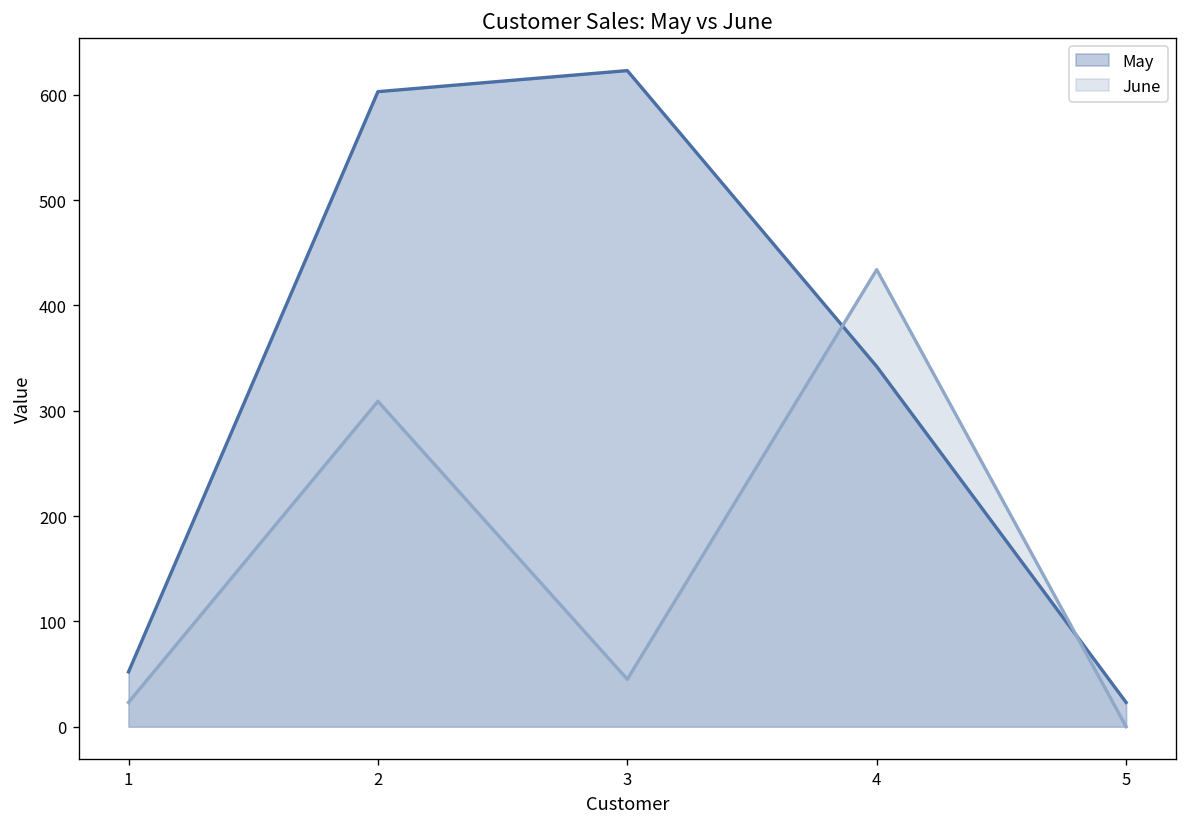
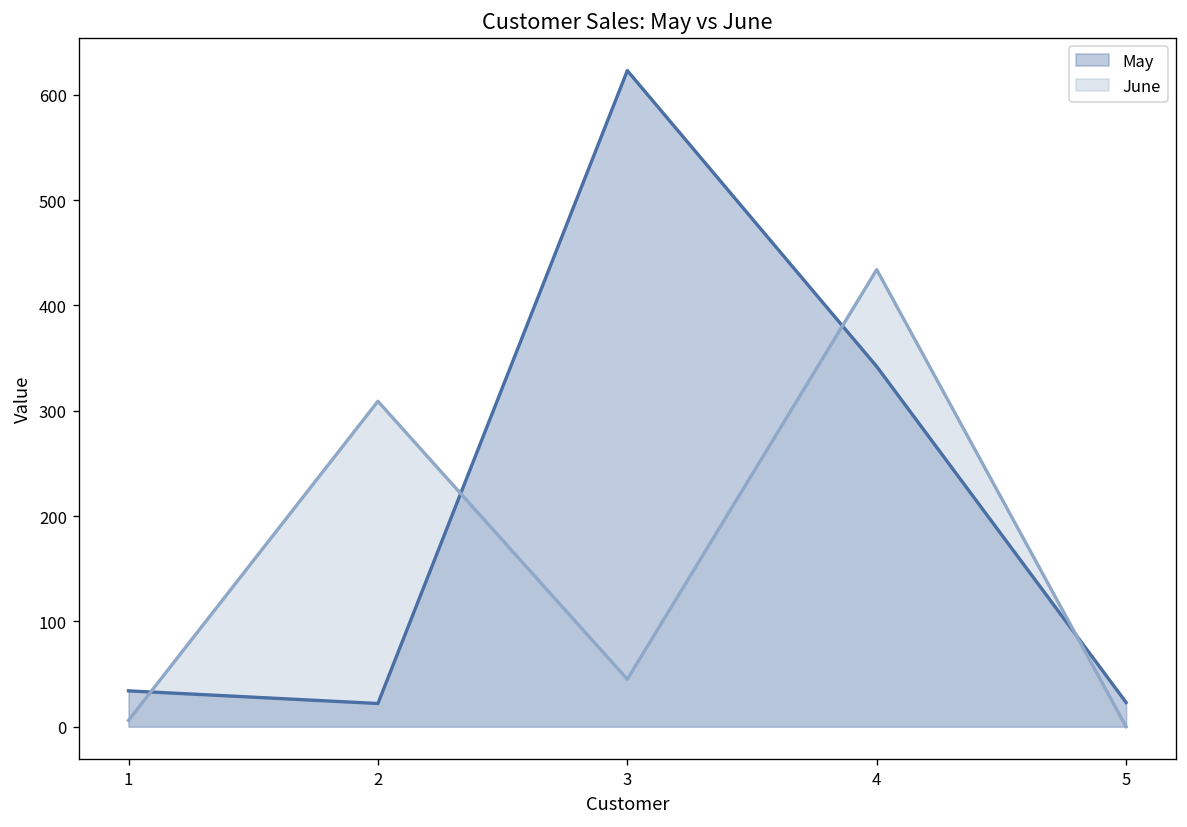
  {
    "May": {
-     "1": 50,
-     "2": 600,
+     "1": 30,
+     "2": 20,
      "3": 620,
      "4": 340,
      "5": 20
    },
    "June": {
-     "1": 20,
+     "1": 10,
      "2": 310,
      "3": 50,
      "4": 430,
      "5": 0
    }
  }
